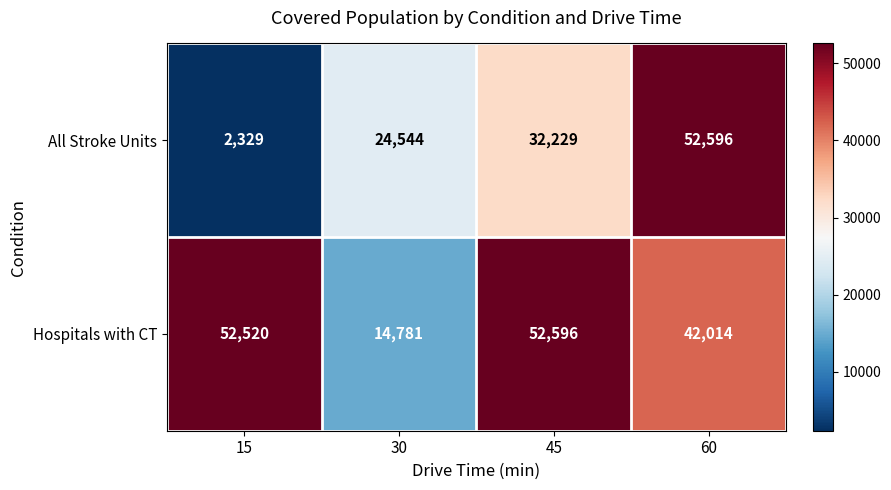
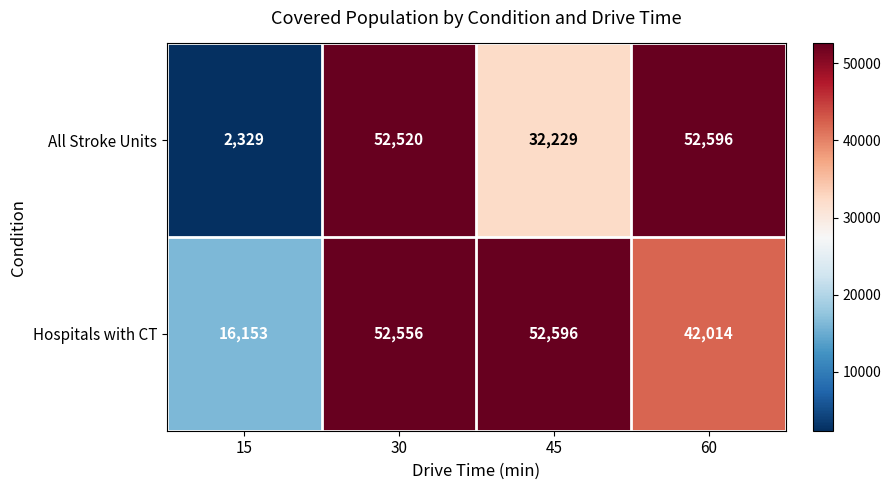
  {
    "All Stroke Units": {
      "15": "2,329",
-     "30": "24,544",
+     "30": "52,520",
      "45": "32,229",
      "60": "52,596"
    },
    "Hospitals with CT": {
-     "15": "52,520",
-     "30": "14,781",
+     "15": "16,153",
+     "30": "52,556",
      "45": "52,596",
      "60": "42,014"
    }
  }
